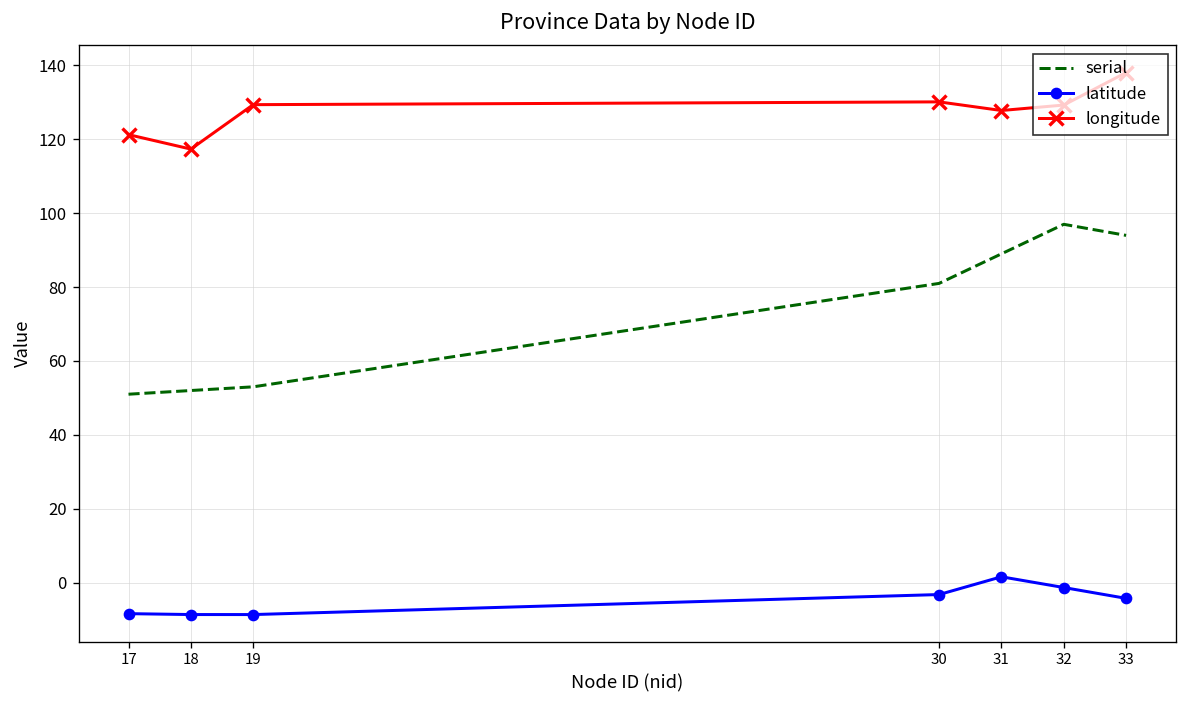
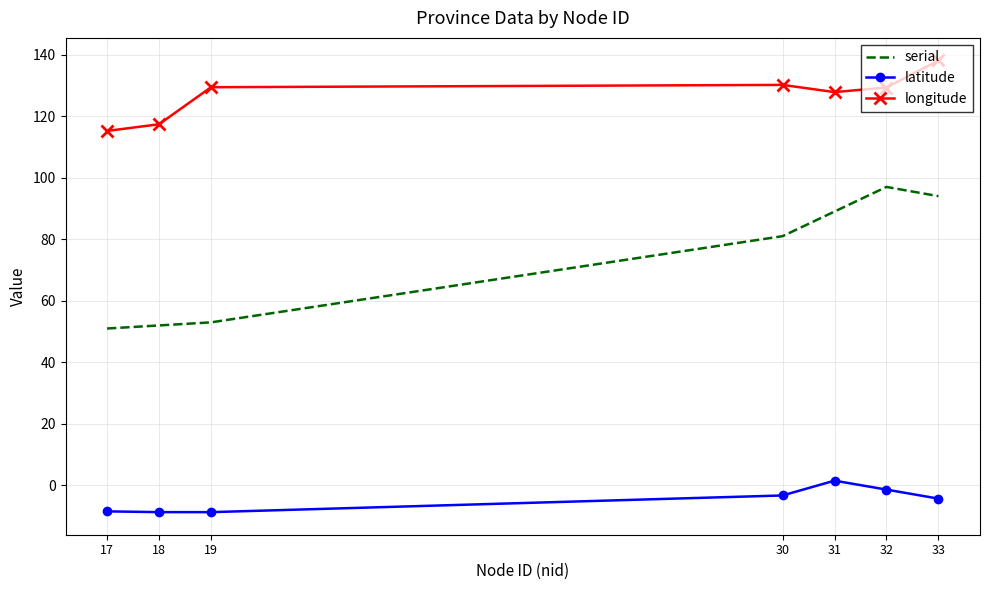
  {
    "serial": {
      "17": 51,
      "18": 52,
      "19": 53,
      "30": 81,
      "31": 89,
      "32": 97,
      "33": 94
    },
    "latitude": {
      "17": -8,
      "18": -9,
      "19": -9,
      "30": -3,
      "31": 2,
      "32": -1,
      "33": -4
    },
    "longitude": {
-     "17": 121,
+     "17": 115,
      "18": 117,
      "19": 129,
      "30": 130,
      "31": 128
    }
  }
